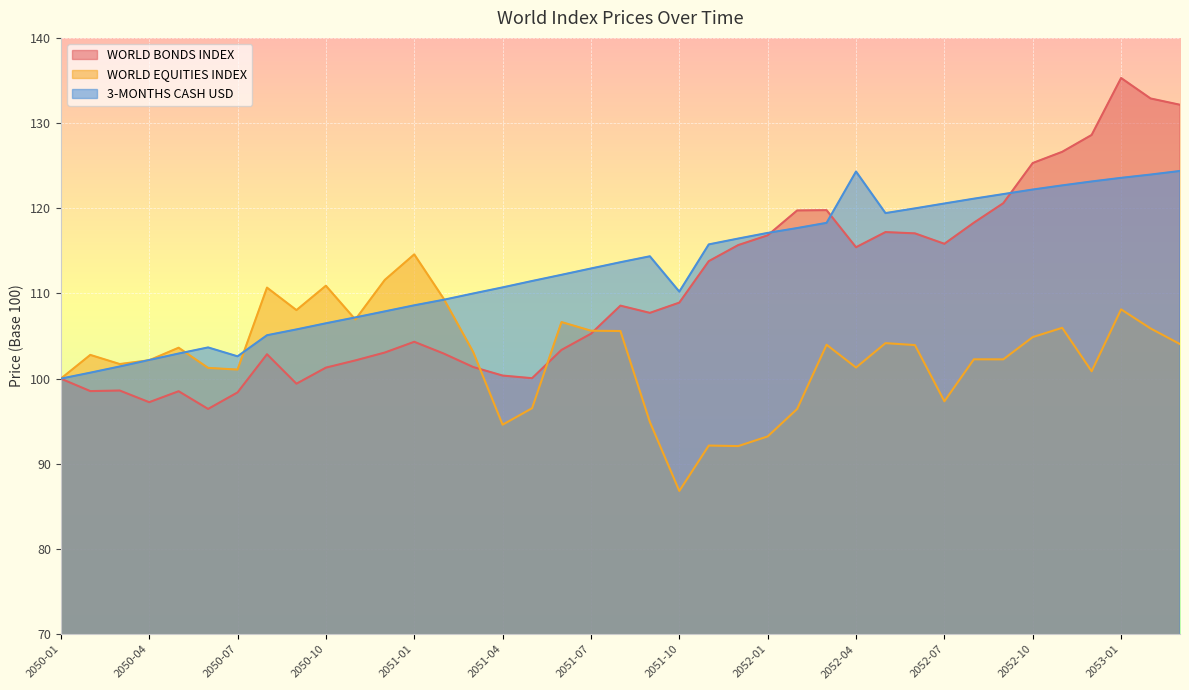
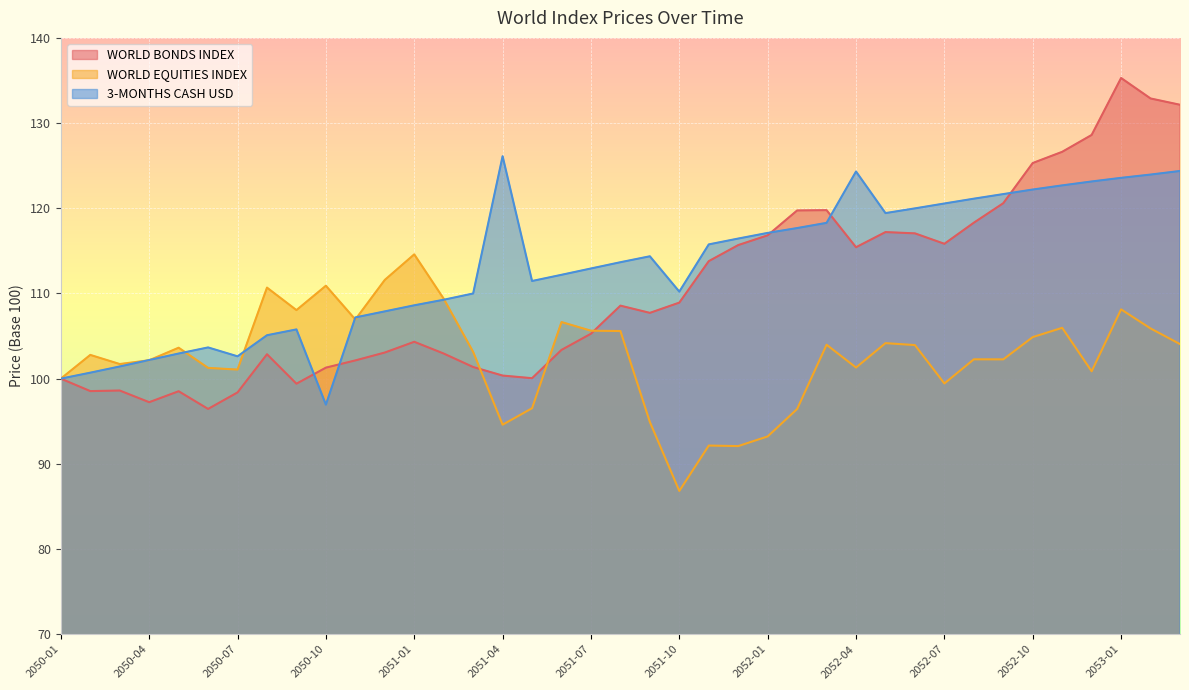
  {
    "WORLD BONDS INDEX": {
      "2050-04": 97,
      "2050-07": 98,
      "2050-10": 101,
      "2051-01": 104,
      "2051-04": 100,
      "2051-07": 105,
      "2051-10": 109,
      "2052-04": 115,
      "2052-07": 116,
      "2052-10": 125,
      "2053-01": 135
    },
    "WORLD EQUITIES INDEX": {
      "2050-07": 101,
      "2050-10": 111,
      "2051-01": 115,
      "2051-04": 95,
      "2051-07": 106,
      "2051-10": 87,
      "2052-01": 93,
      "2052-04": 101,
-     "2052-07": 97,
+     "2052-07": 99,
      "2052-10": 105,
      "2053-01": 108
    },
    "3-MONTHS CASH USD": {
      "2050-07": 103,
-     "2050-10": 106,
+     "2050-10": 97,
      "2051-01": 109,
-     "2051-04": 111,
+     "2051-04": 126,
      "2051-07": 113,
      "2051-10": 110,
      "2052-04": 124,
      "2052-07": 121,
      "2052-10": 122,
      "2053-01": 124
    }
  }
